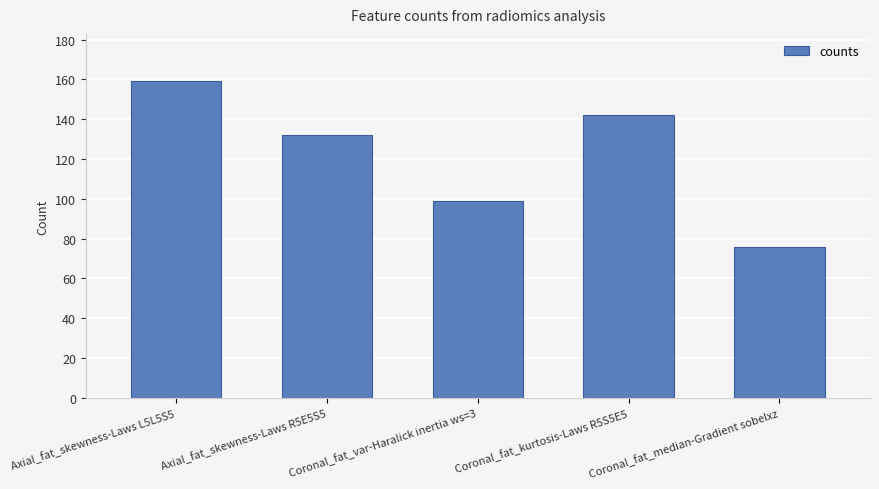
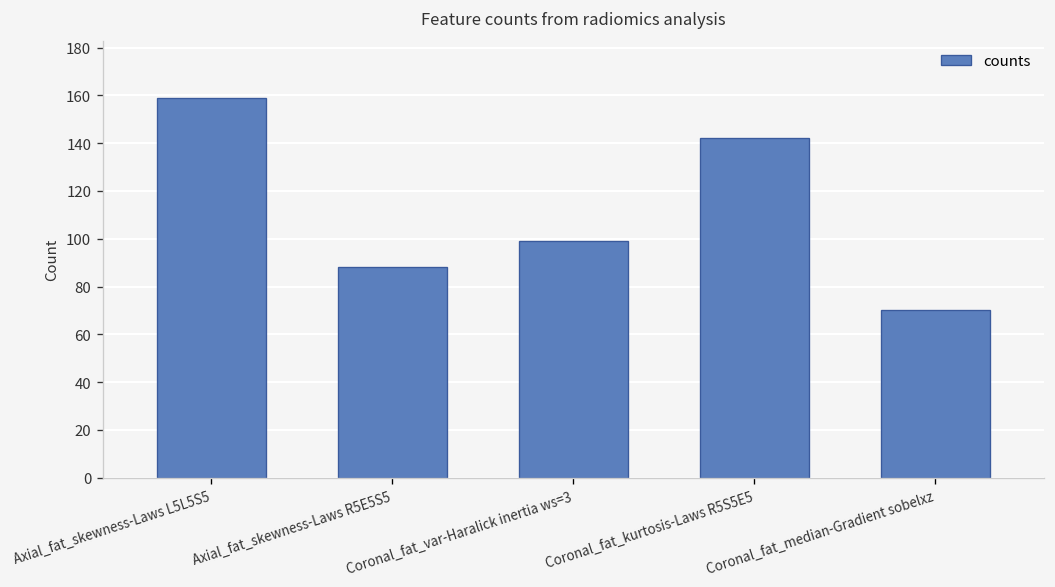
  {
    "Axial_fat_skewness-Laws L5L5S5": 159,
-   "Axial_fat_skewness-Laws R5E5S5": 132,
+   "Axial_fat_skewness-Laws R5E5S5": 88,
    "Coronal_fat_var-Haralick inertia ws=3": 99,
    "Coronal_fat_kurtosis-Laws R5S5E5": 142,
-   "Coronal_fat_median-Gradient sobelxz": 76
+   "Coronal_fat_median-Gradient sobelxz": 70
  }
